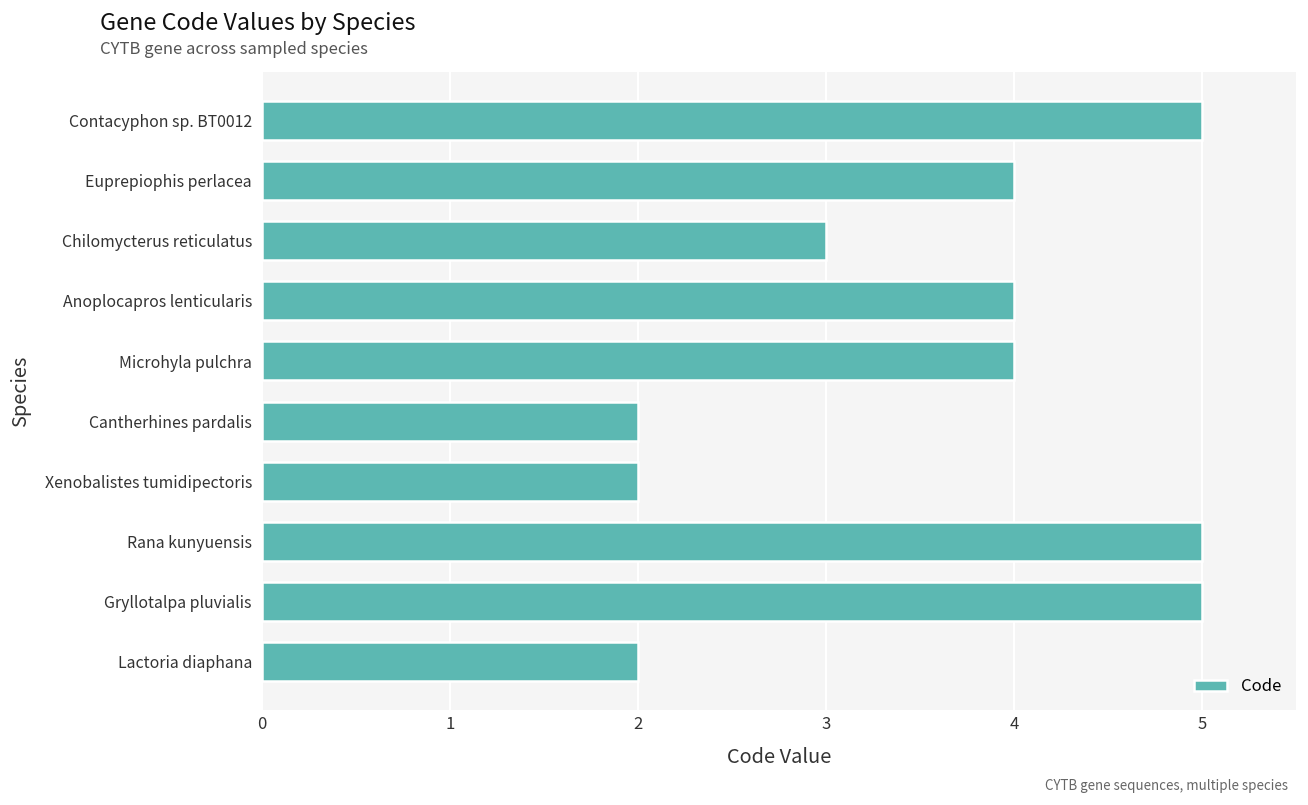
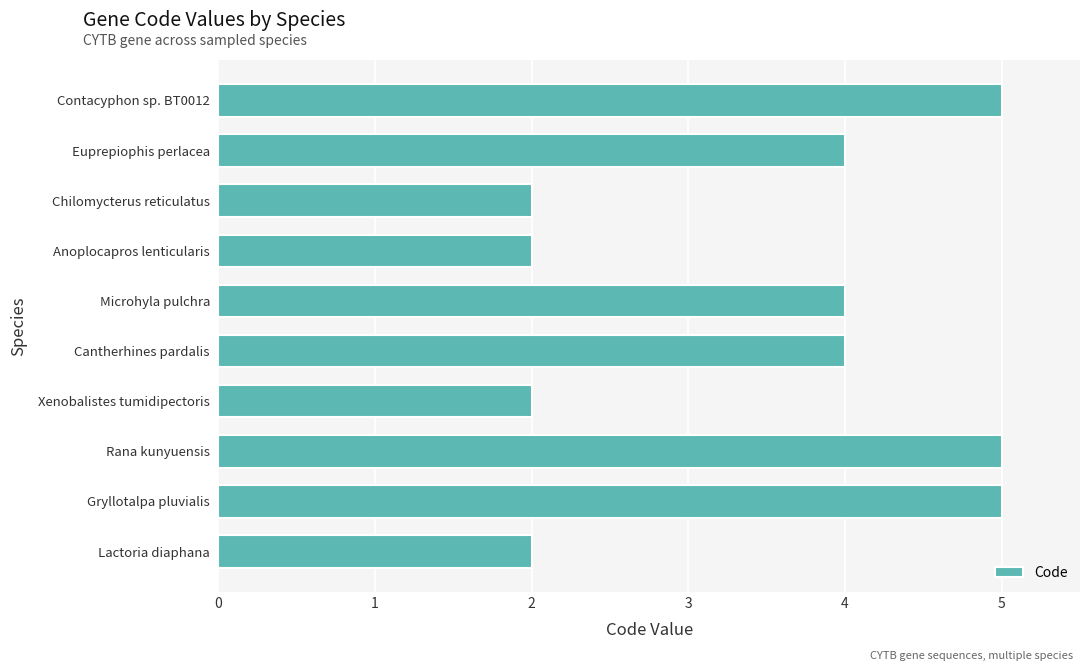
  {
    "Contacyphon sp. BT0012": 5,
    "Euprepiophis perlacea": 4,
-   "Chilomycterus reticulatus": 3,
-   "Anoplocapros lenticularis": 4,
+   "Chilomycterus reticulatus": 2,
+   "Anoplocapros lenticularis": 2,
    "Microhyla pulchra": 4,
-   "Cantherhines pardalis": 2,
+   "Cantherhines pardalis": 4,
    "Xenobalistes tumidipectoris": 2,
    "Rana kunyuensis": 5,
    "Gryllotalpa pluvialis": 5,
    "Lactoria diaphana": 2
  }
